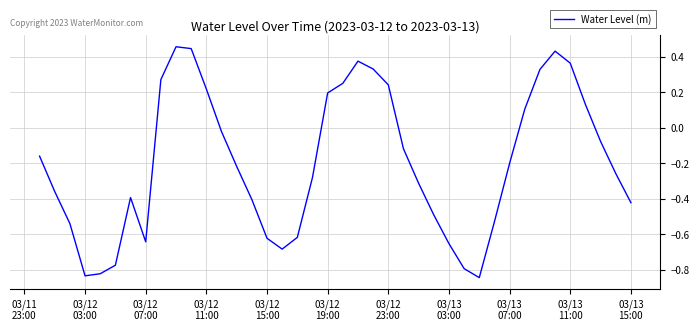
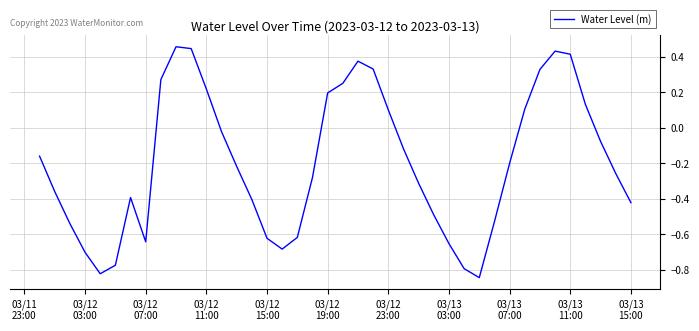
  {
-   "03/12 03:00": -0.83,
+   "03/12 03:00": -0.70,
    "03/12 07:00": -0.64,
    "03/12 11:00": 0.22,
    "03/12 15:00": -0.62,
    "03/12 19:00": 0.20,
-   "03/12 23:00": 0.24,
+   "03/12 23:00": 0.10,
    "03/13 03:00": -0.65,
    "03/13 07:00": -0.20,
-   "03/13 11:00": 0.36,
+   "03/13 11:00": 0.41,
    "03/13 15:00": -0.42
  }
